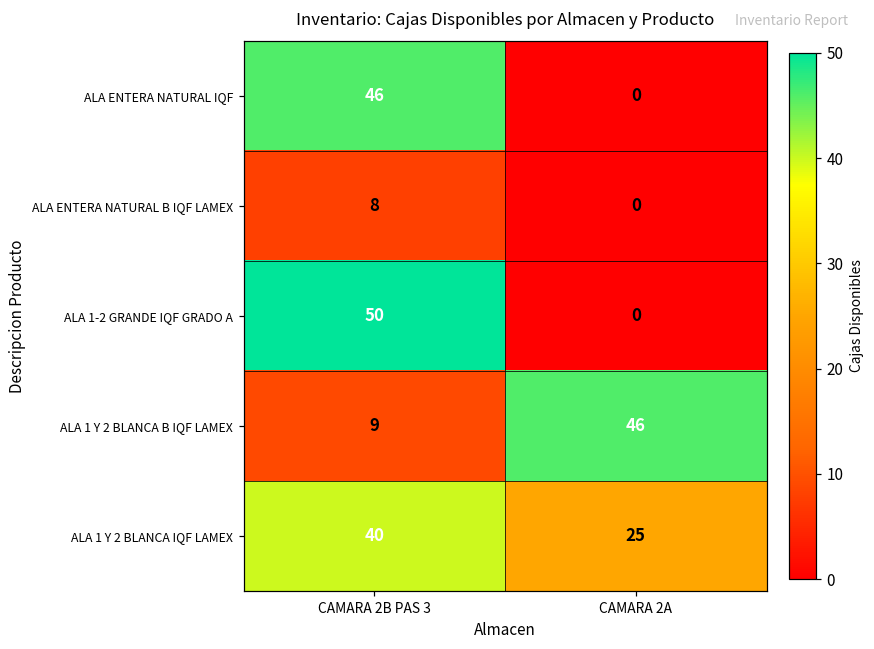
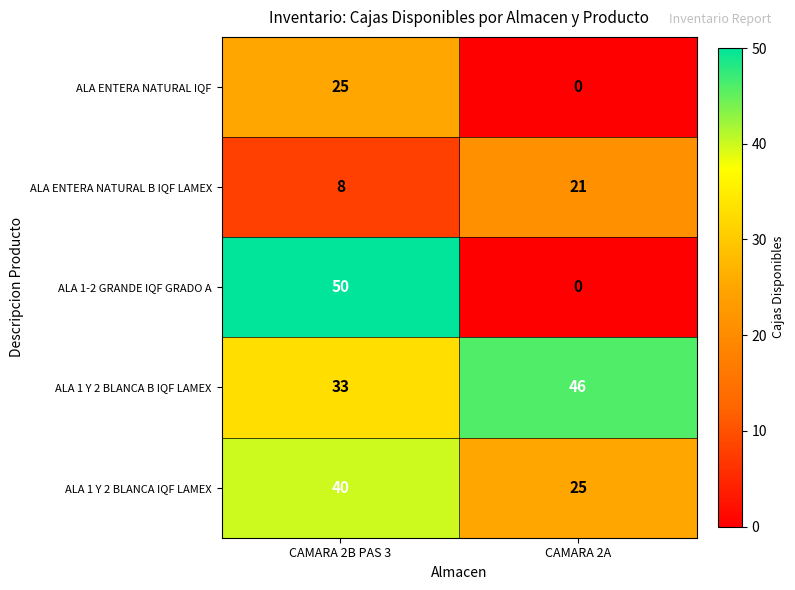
  {
    "ALA ENTERA NATURAL IQF": {
-     "CAMARA 2B PAS 3": 46,
+     "CAMARA 2B PAS 3": 25,
      "CAMARA 2A": 0
    },
    "ALA ENTERA NATURAL B IQF LAMEX": {
      "CAMARA 2B PAS 3": 8,
-     "CAMARA 2A": 0
+     "CAMARA 2A": 21
    },
    "ALA 1-2 GRANDE IQF GRADO A": {
      "CAMARA 2B PAS 3": 50,
      "CAMARA 2A": 0
    },
    "ALA 1 Y 2 BLANCA B IQF LAMEX": {
-     "CAMARA 2B PAS 3": 9,
+     "CAMARA 2B PAS 3": 33,
      "CAMARA 2A": 46
    },
    "ALA 1 Y 2 BLANCA IQF LAMEX": {
      "CAMARA 2B PAS 3": 40,
      "CAMARA 2A": 25
    }
  }
